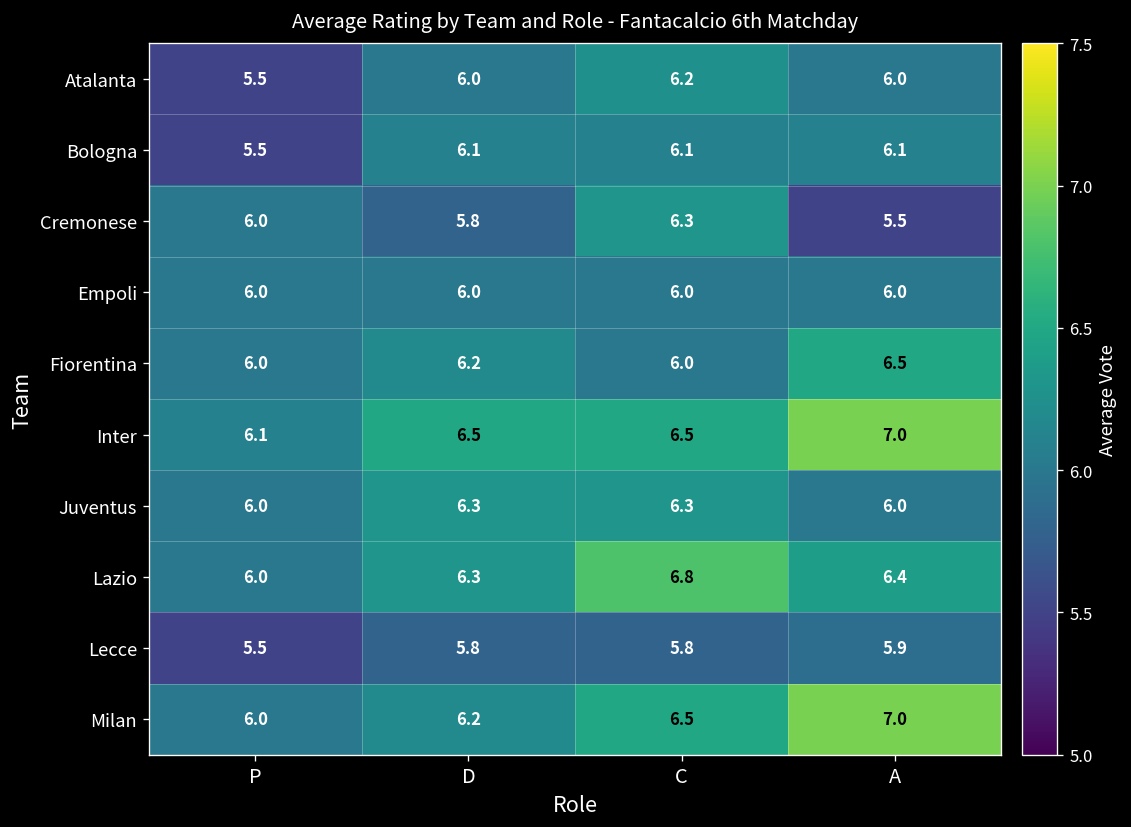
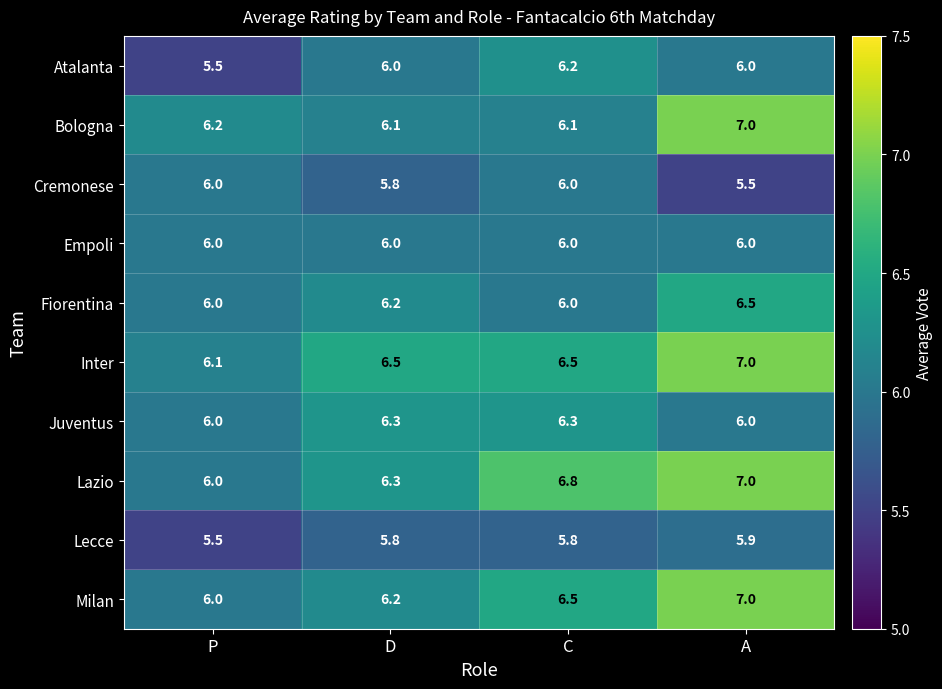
  {
    "Atalanta": {
      "P": 5.5,
      "D": 6.0,
      "C": 6.2,
      "A": 6.0
    },
    "Bologna": {
-     "P": 5.5,
+     "P": 6.2,
      "D": 6.1,
      "C": 6.1,
-     "A": 6.1
+     "A": 7.0
    },
    "Cremonese": {
      "P": 6.0,
      "D": 5.8,
-     "C": 6.3,
+     "C": 6.0,
      "A": 5.5
    },
    "Empoli": {
      "P": 6.0,
      "D": 6.0,
      "C": 6.0,
      "A": 6.0
    },
    "Fiorentina": {
      "P": 6.0,
      "D": 6.2,
      "C": 6.0,
      "A": 6.5
    },
    "Inter": {
      "P": 6.1,
      "D": 6.5,
      "C": 6.5,
      "A": 7.0
    },
    "Juventus": {
      "P": 6.0,
      "D": 6.3,
      "C": 6.3,
      "A": 6.0
    },
    "Lazio": {
      "P": 6.0,
      "D": 6.3,
      "C": 6.8,
-     "A": 6.4
+     "A": 7.0
    },
    "Lecce": {
      "P": 5.5,
      "D": 5.8,
      "C": 5.8,
      "A": 5.9
    },
    "Milan": {
      "P": 6.0,
      "D": 6.2,
      "C": 6.5,
      "A": 7.0
    }
  }
